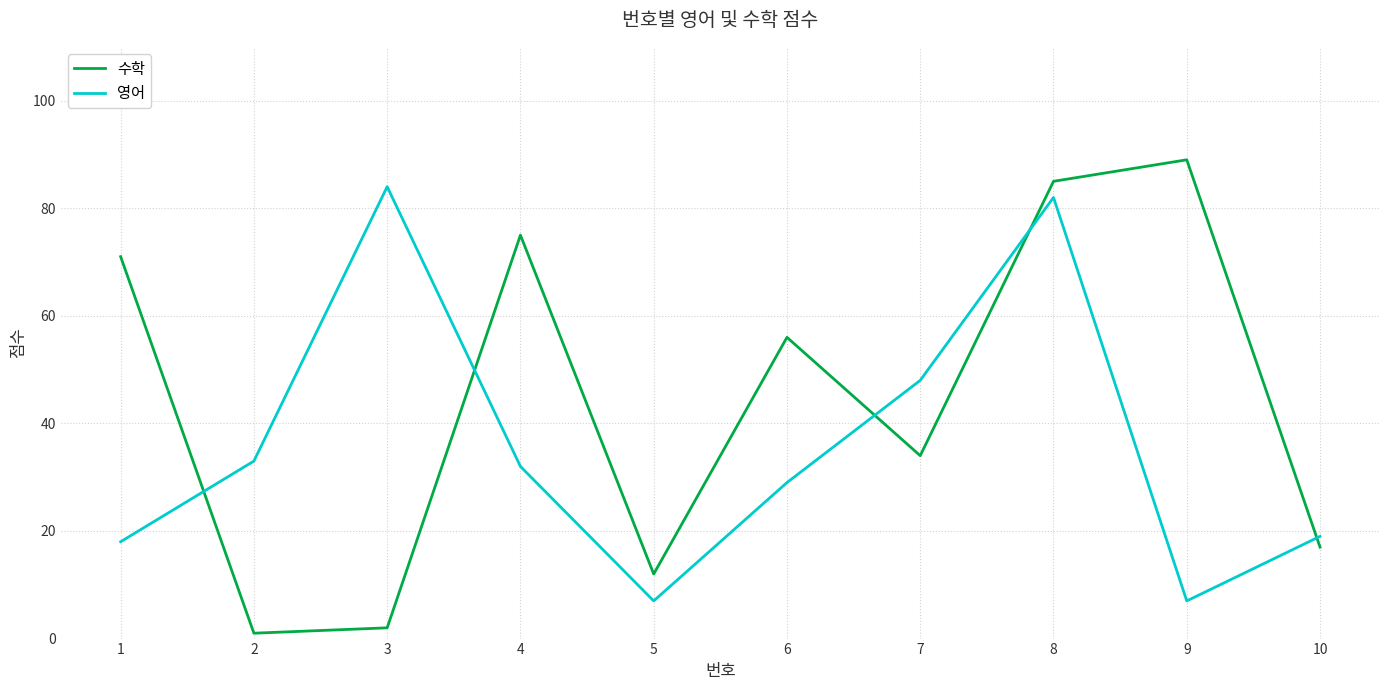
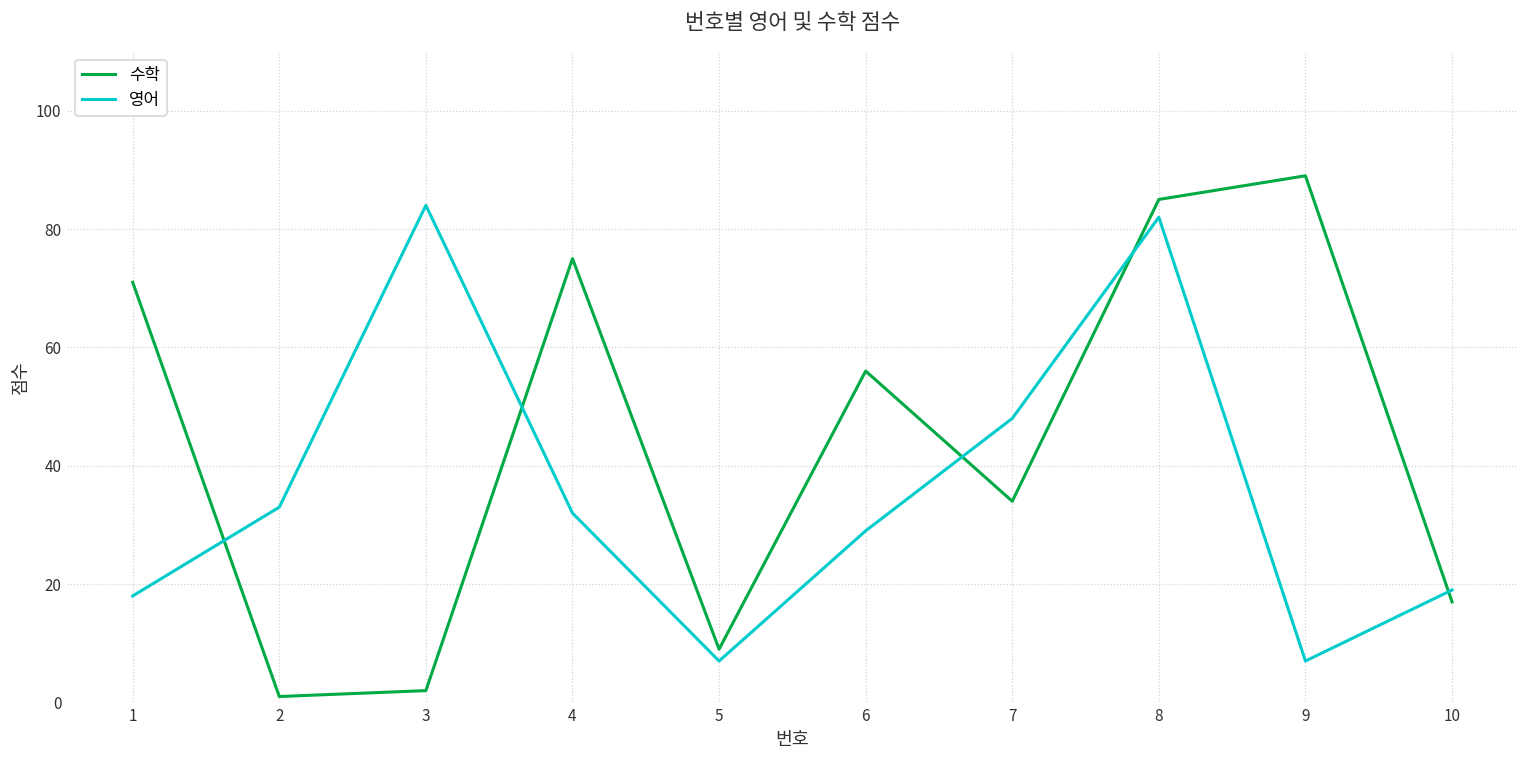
  {
    "수학": {
      "1": 71,
      "2": 1,
      "3": 2,
      "4": 75,
-     "5": 12,
+     "5": 9,
      "6": 56,
      "7": 34,
      "8": 85,
      "9": 89,
      "10": 17
    },
    "영어": {
      "1": 18,
      "2": 33,
      "3": 84,
      "4": 32,
      "5": 7,
      "6": 29,
      "7": 48,
      "8": 82,
      "9": 7,
      "10": 19
    }
  }
